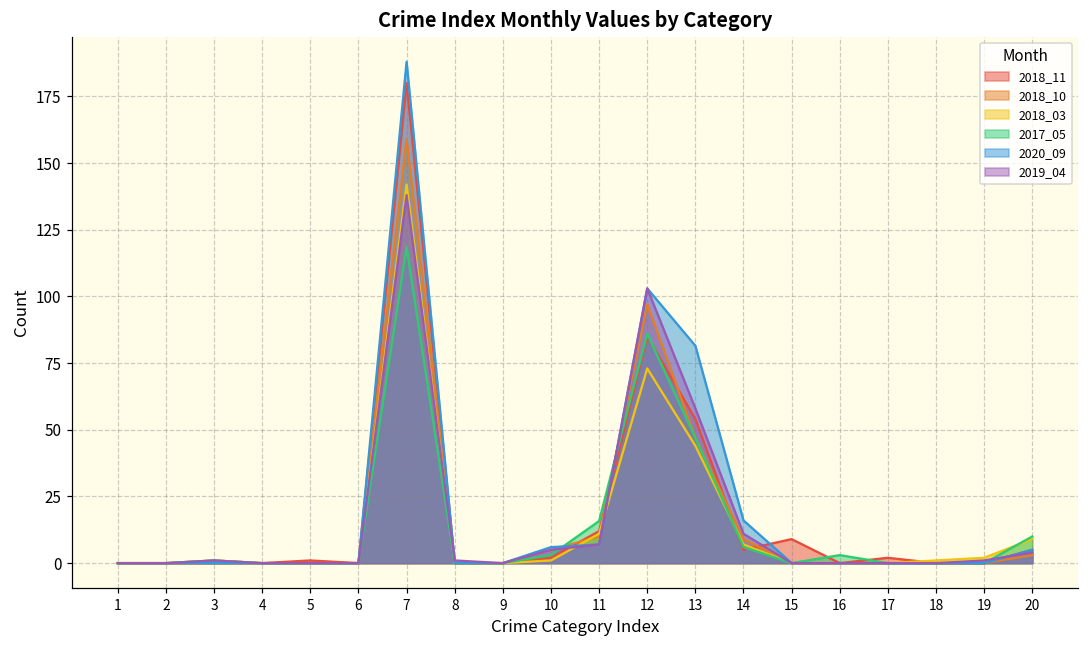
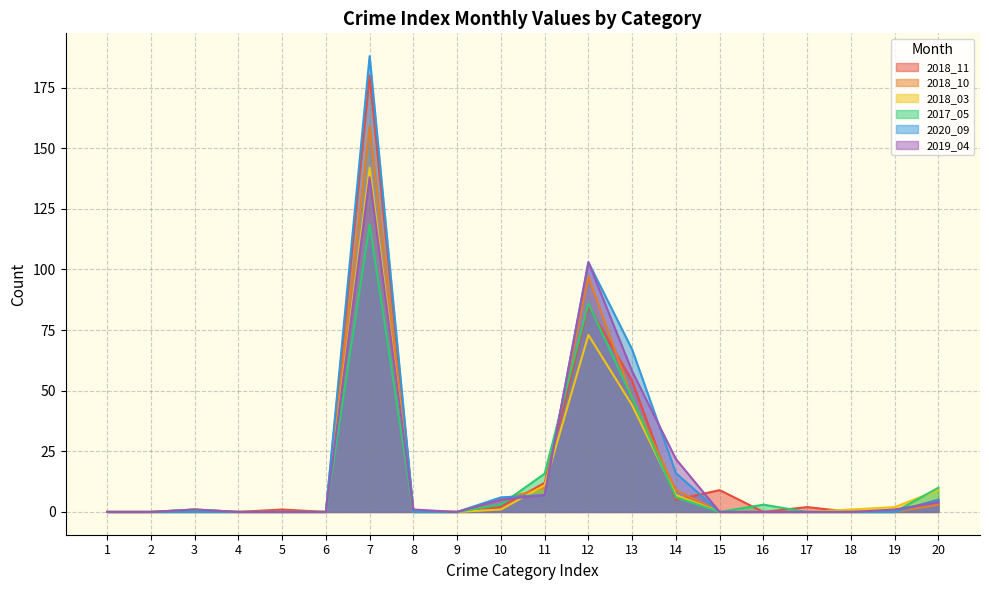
  {
    "2017_05": {
      "7": 119,
      "11": 16,
      "16": 3
    },
    "2020_09": {
      "7": 188,
-     "13": 82,
+     "13": 67,
      "14": 16
    },
    "2019_04": {
      "7": 138,
      "13": 58,
-     "14": 11
+     "14": 22
    }
  }
